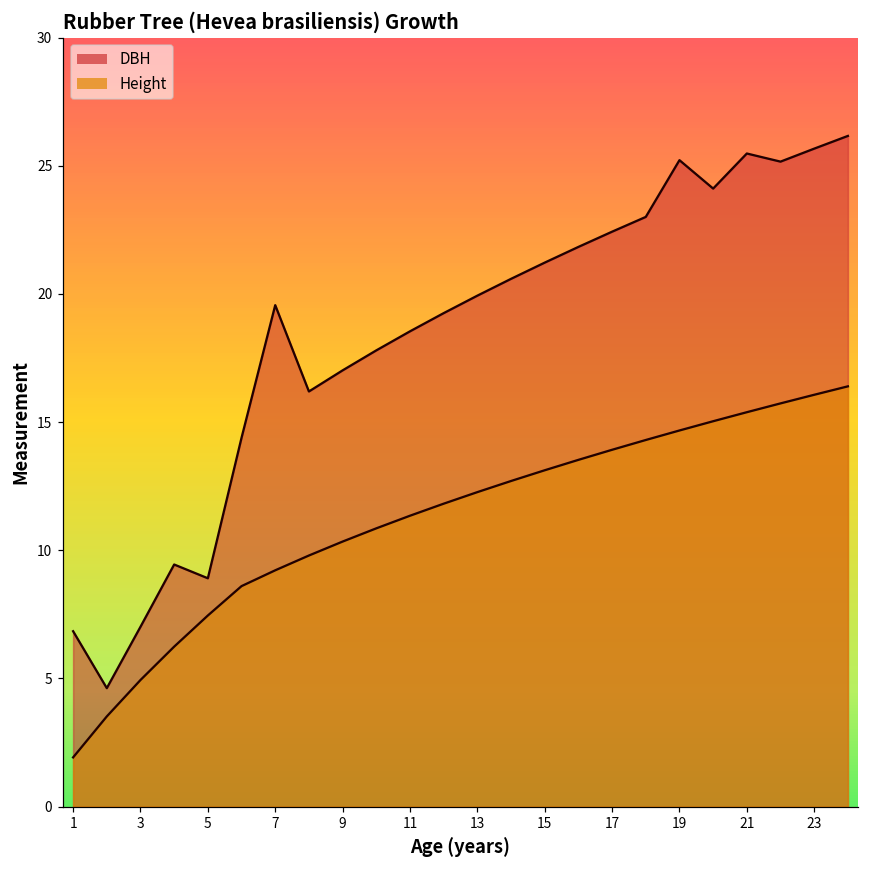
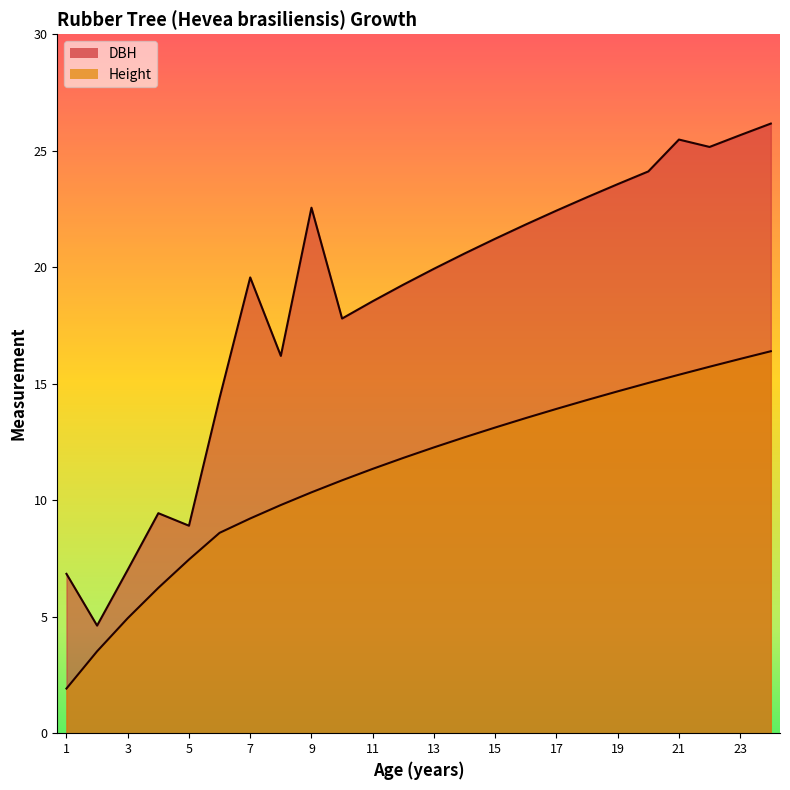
  {
    "DBH": {
      "1": 6.8,
      "3": 7.0,
      "5": 8.9,
      "7": 19.6,
-     "9": 17.0,
+     "9": 22.6,
      "11": 18.5,
      "13": 19.9,
      "15": 21.2,
      "17": 22.4,
-     "19": 25.2,
+     "19": 23.6,
      "21": 25.5,
      "23": 25.7
    },
    "Height": {
      "1": 1.9,
      "3": 4.9,
      "5": 7.5,
      "7": 9.2,
      "9": 10.3,
      "11": 11.3,
      "13": 12.3,
      "15": 13.1,
      "17": 13.9,
      "19": 14.7,
      "21": 15.4,
      "23": 16.1
    }
  }
